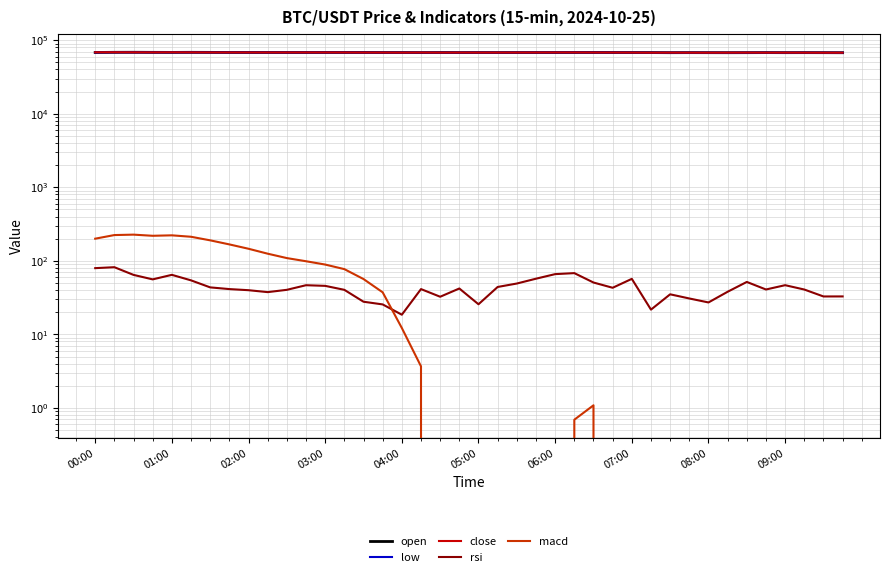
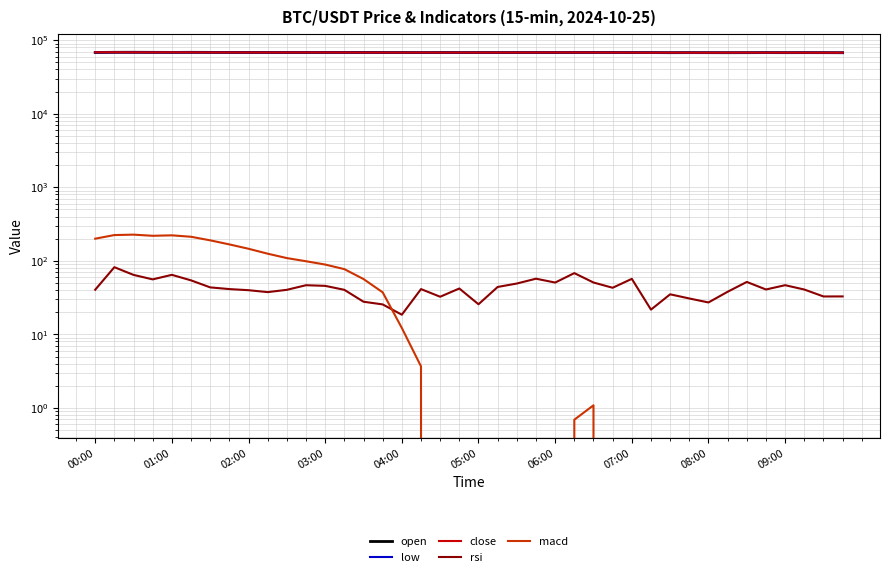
  {
    "rsi": {
-     "00:00": 80,
+     "00:00": 40,
      "01:00": 60,
      "02:00": 40,
      "03:00": 50,
      "04:00": 19,
      "05:00": 26,
-     "06:00": 70,
+     "06:00": 50,
      "07:00": 60,
      "08:00": 27,
      "09:00": 50
    }
  }
